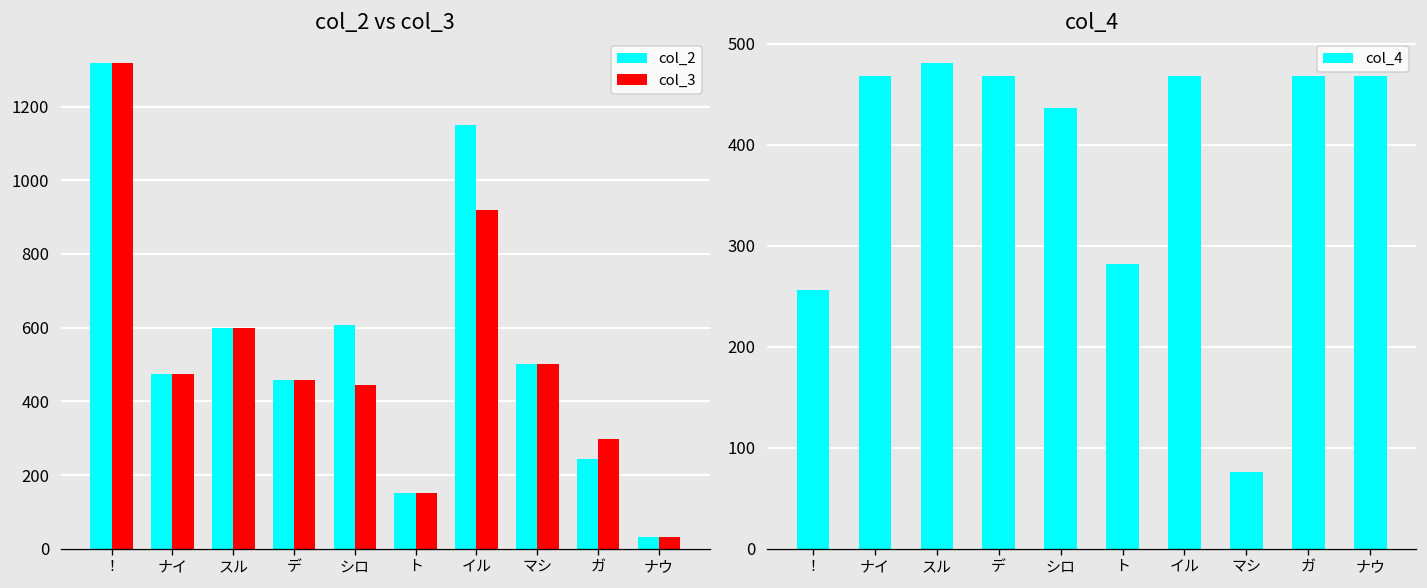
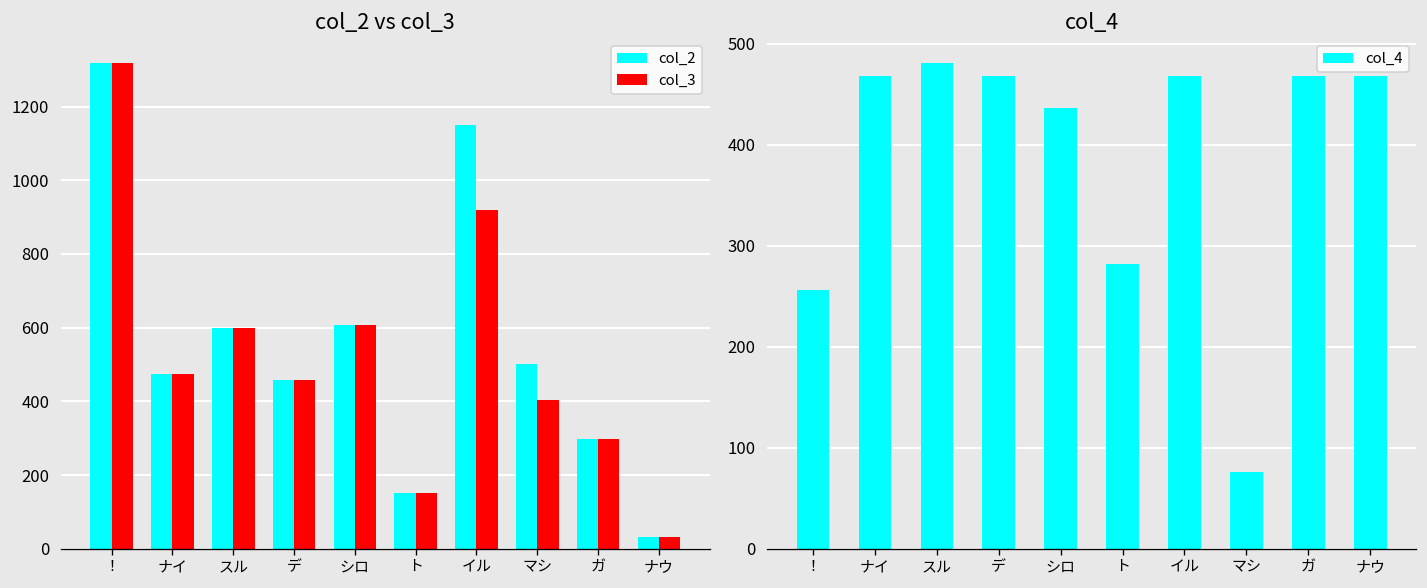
  {
    "col_2 vs col_3": {
      "col_2": {
        "！": 1320,
        "ナイ": 470,
        "スル": 600,
        "デ": 460,
        "シロ": 610,
        "ト": 150,
        "イル": 1150,
        "マシ": 500,
-       "ガ": 240,
+       "ガ": 300,
        "ナウ": 30
      },
      "col_3": {
        "！": 1320,
        "ナイ": 470,
        "スル": 600,
        "デ": 460,
-       "シロ": 440,
+       "シロ": 610,
        "ト": 150,
        "イル": 920,
-       "マシ": 500,
+       "マシ": 400,
        "ガ": 300,
        "ナウ": 30
      }
    },
    "col_4": {
      "！": 260,
      "ナイ": 470,
      "スル": 480,
      "デ": 470,
      "シロ": 440,
      "ト": 280,
      "イル": 470,
      "マシ": 80,
      "ガ": 470,
      "ナウ": 470
    }
  }
